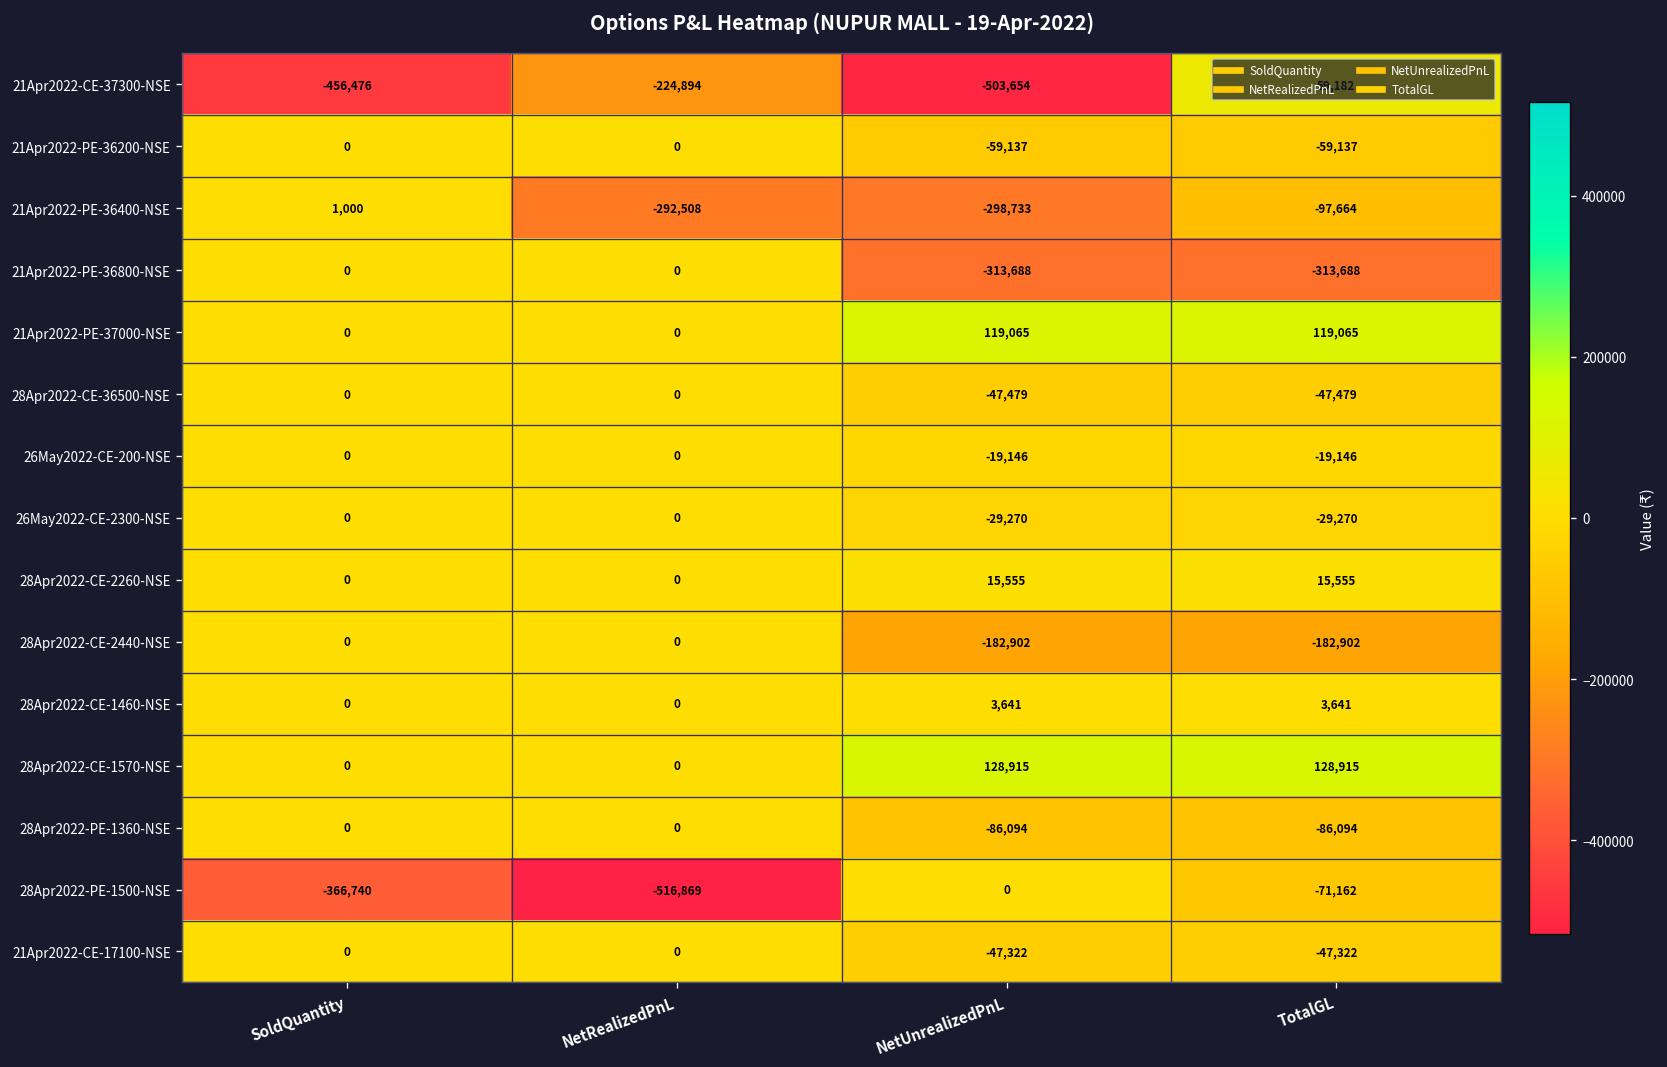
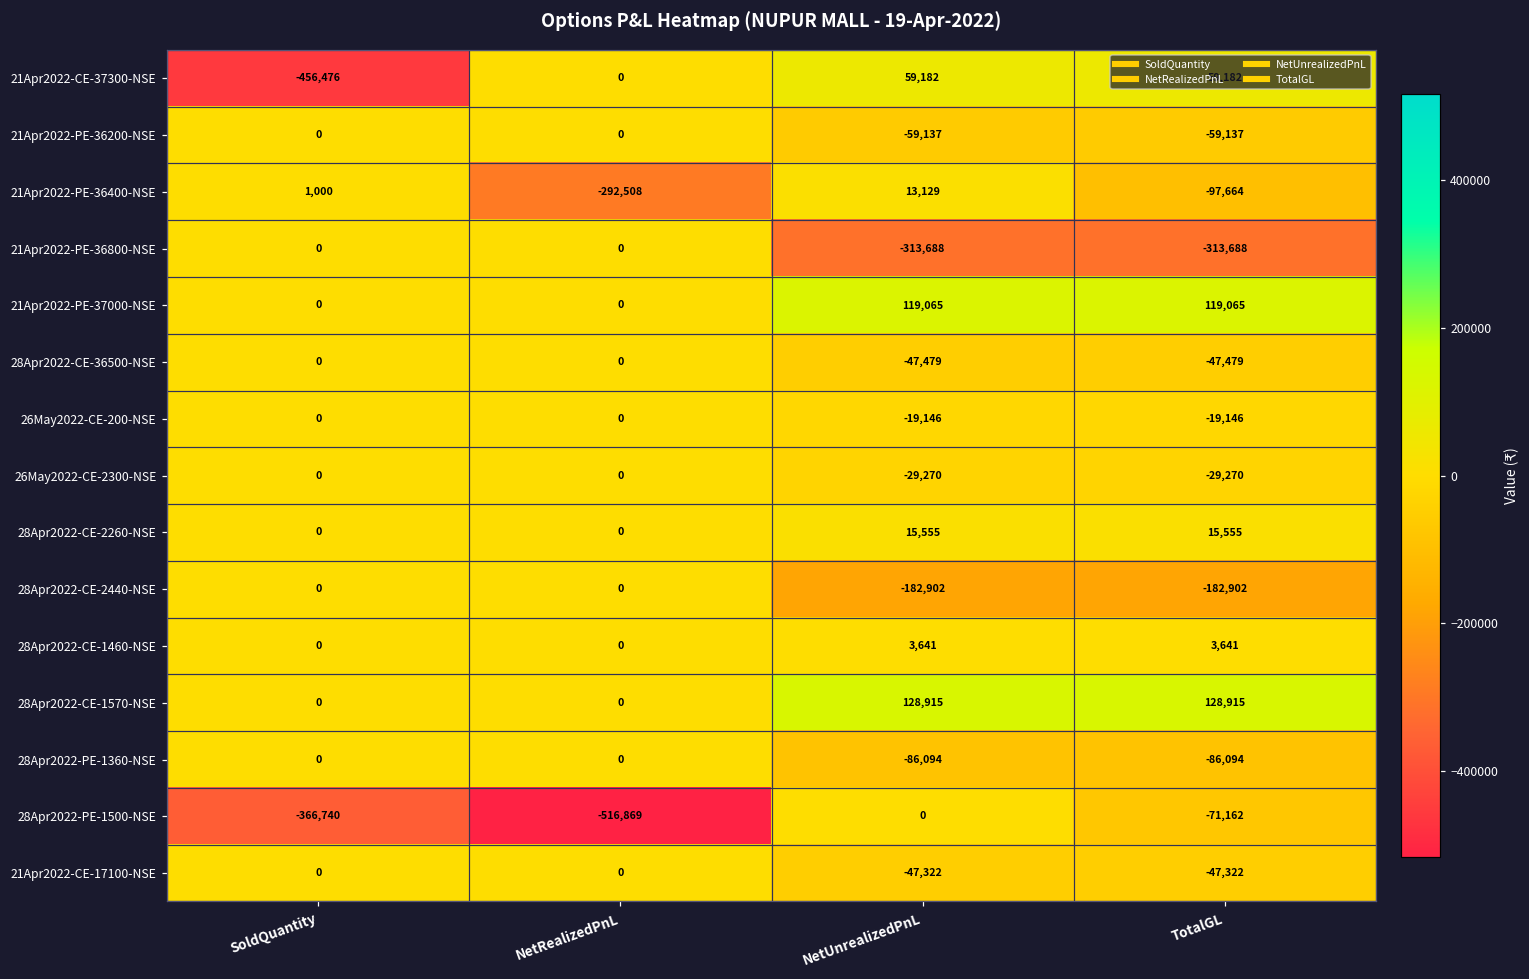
  {
    "21Apr2022-CE-37300-NSE": {
      "SoldQuantity": "-456,476",
-     "NetRealizedPnL": "-224,894",
-     "NetUnrealizedPnL": "-503,654"
+     "NetRealizedPnL": "0",
+     "NetUnrealizedPnL": "59,182"
    },
    "21Apr2022-PE-36200-NSE": {
      "SoldQuantity": "0",
      "NetRealizedPnL": "0",
      "NetUnrealizedPnL": "-59,137",
      "TotalGL": "-59,137"
    },
    "21Apr2022-PE-36400-NSE": {
      "SoldQuantity": "1,000",
      "NetRealizedPnL": "-292,508",
-     "NetUnrealizedPnL": "-298,733",
+     "NetUnrealizedPnL": "13,129",
      "TotalGL": "-97,664"
    },
    "21Apr2022-PE-36800-NSE": {
      "SoldQuantity": "0",
      "NetRealizedPnL": "0",
      "NetUnrealizedPnL": "-313,688",
      "TotalGL": "-313,688"
    },
    "21Apr2022-PE-37000-NSE": {
      "SoldQuantity": "0",
      "NetRealizedPnL": "0",
      "NetUnrealizedPnL": "119,065",
      "TotalGL": "119,065"
    },
    "28Apr2022-CE-36500-NSE": {
      "SoldQuantity": "0",
      "NetRealizedPnL": "0",
      "NetUnrealizedPnL": "-47,479",
      "TotalGL": "-47,479"
    },
    "26May2022-CE-200-NSE": {
      "SoldQuantity": "0",
      "NetRealizedPnL": "0",
      "NetUnrealizedPnL": "-19,146",
      "TotalGL": "-19,146"
    },
    "26May2022-CE-2300-NSE": {
      "SoldQuantity": "0",
      "NetRealizedPnL": "0",
      "NetUnrealizedPnL": "-29,270",
      "TotalGL": "-29,270"
    },
    "28Apr2022-CE-2260-NSE": {
      "SoldQuantity": "0",
      "NetRealizedPnL": "0",
      "NetUnrealizedPnL": "15,555",
      "TotalGL": "15,555"
    },
    "28Apr2022-CE-2440-NSE": {
      "SoldQuantity": "0",
      "NetRealizedPnL": "0",
      "NetUnrealizedPnL": "-182,902",
      "TotalGL": "-182,902"
    },
    "28Apr2022-CE-1460-NSE": {
      "SoldQuantity": "0",
      "NetRealizedPnL": "0",
      "NetUnrealizedPnL": "3,641",
      "TotalGL": "3,641"
    },
    "28Apr2022-CE-1570-NSE": {
      "SoldQuantity": "0",
      "NetRealizedPnL": "0",
      "NetUnrealizedPnL": "128,915",
      "TotalGL": "128,915"
    },
    "28Apr2022-PE-1360-NSE": {
      "SoldQuantity": "0",
      "NetRealizedPnL": "0",
      "NetUnrealizedPnL": "-86,094",
      "TotalGL": "-86,094"
    },
    "28Apr2022-PE-1500-NSE": {
      "SoldQuantity": "-366,740",
      "NetRealizedPnL": "-516,869",
      "NetUnrealizedPnL": "0",
      "TotalGL": "-71,162"
    },
    "21Apr2022-CE-17100-NSE": {
      "SoldQuantity": "0",
      "NetRealizedPnL": "0",
      "NetUnrealizedPnL": "-47,322",
      "TotalGL": "-47,322"
    }
  }
